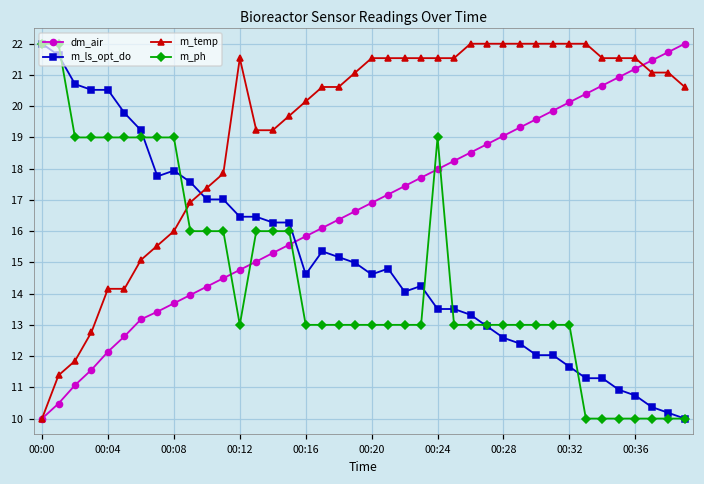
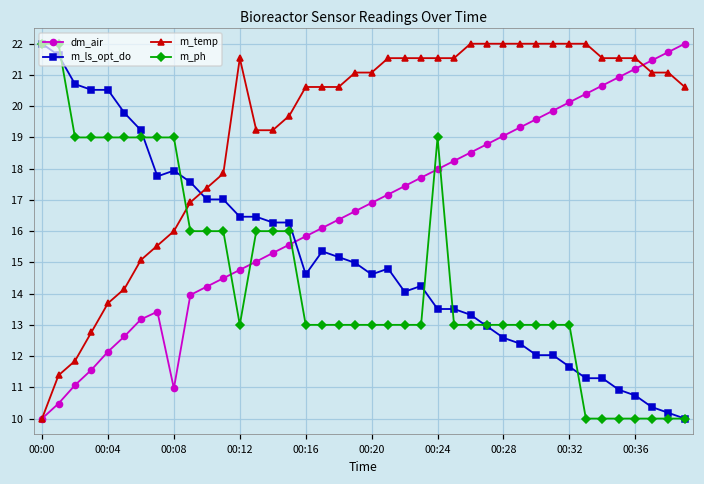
  {
    "dm_air": {
      "00:04": 12.1,
-     "00:08": 13.7,
+     "00:08": 11.0,
      "00:12": 14.8,
      "00:16": 15.8,
      "00:20": 16.9,
      "00:24": 18.0,
      "00:28": 19.1,
      "00:32": 20.1,
      "00:36": 21.2
    },
    "m_ls_opt_do": {
      "00:04": 20.5,
      "00:08": 17.9,
      "00:12": 16.5,
      "00:16": 14.6,
      "00:20": 14.6,
      "00:24": 13.5,
      "00:28": 12.6,
      "00:32": 11.7,
      "00:36": 10.7
    },
    "m_temp": {
-     "00:04": 14.2,
+     "00:04": 13.7,
      "00:08": 16.0,
      "00:12": 21.5,
-     "00:16": 20.2,
-     "00:20": 21.5,
+     "00:16": 20.6,
+     "00:20": 21.1,
      "00:24": 21.5,
      "00:28": 22.0,
      "00:32": 22.0,
      "00:36": 21.5
    },
    "m_ph": {
      "00:04": 19.0,
      "00:08": 19.0,
      "00:12": 13.0,
      "00:16": 13.0,
      "00:20": 13.0,
      "00:24": 19.0,
      "00:28": 13.0,
      "00:32": 13.0,
      "00:36": 10.0
    }
  }
